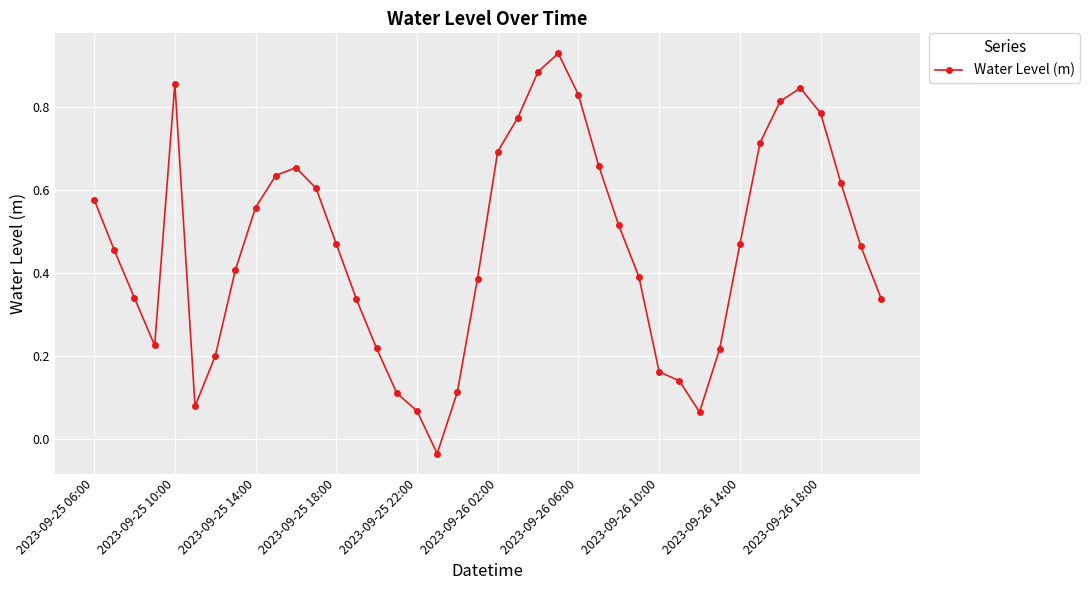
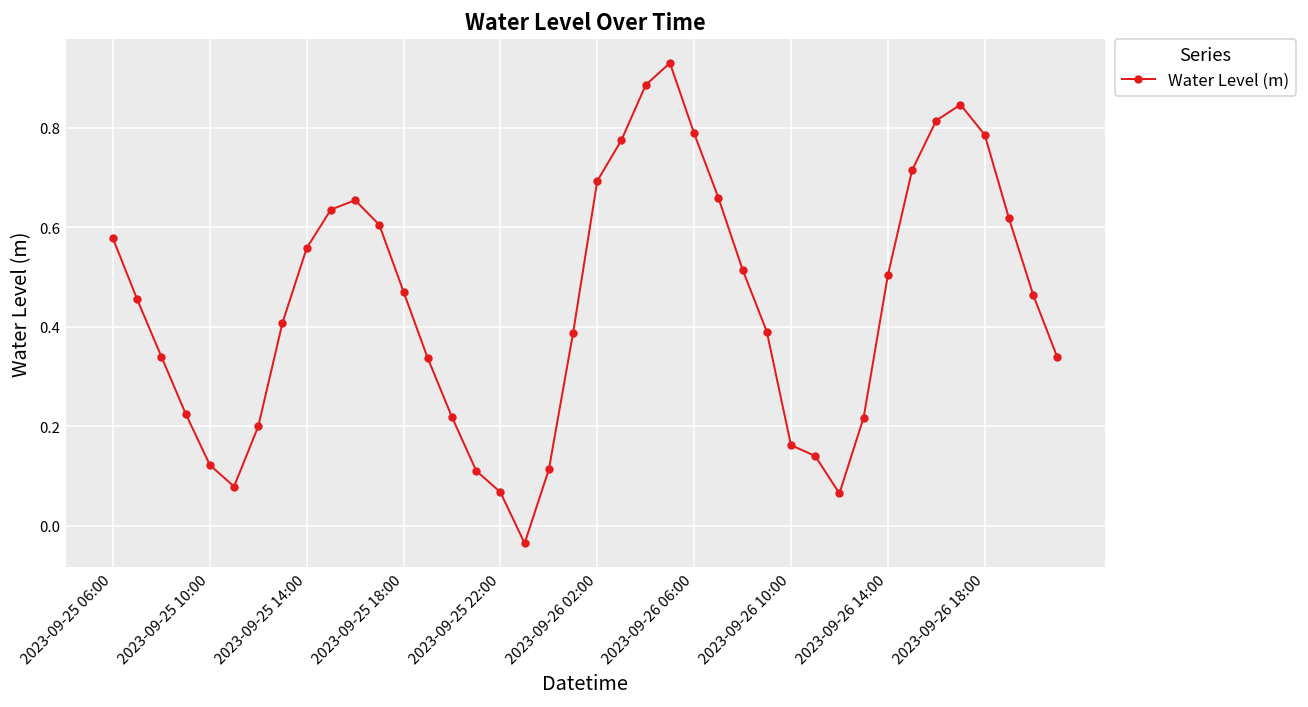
  {
    "2023-09-25 06:00": 0.58,
-   "2023-09-25 10:00": 0.86,
+   "2023-09-25 10:00": 0.12,
    "2023-09-25 14:00": 0.56,
    "2023-09-25 18:00": 0.47,
    "2023-09-25 22:00": 0.07,
    "2023-09-26 02:00": 0.69,
-   "2023-09-26 06:00": 0.83,
+   "2023-09-26 06:00": 0.79,
    "2023-09-26 10:00": 0.16,
-   "2023-09-26 14:00": 0.47,
+   "2023-09-26 14:00": 0.50,
    "2023-09-26 18:00": 0.79
  }
